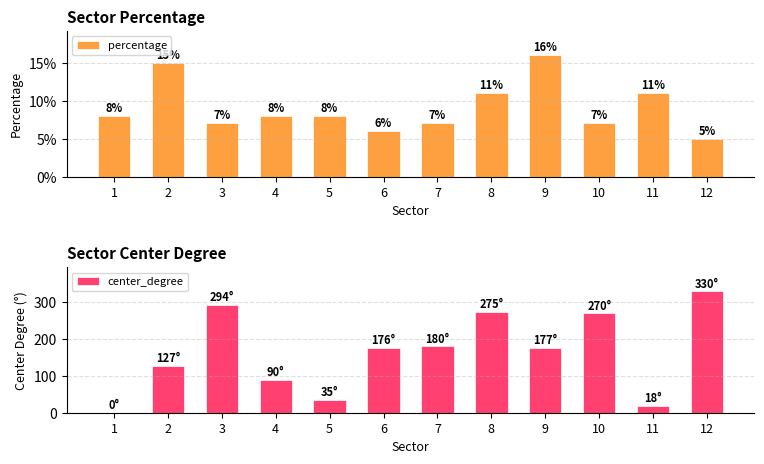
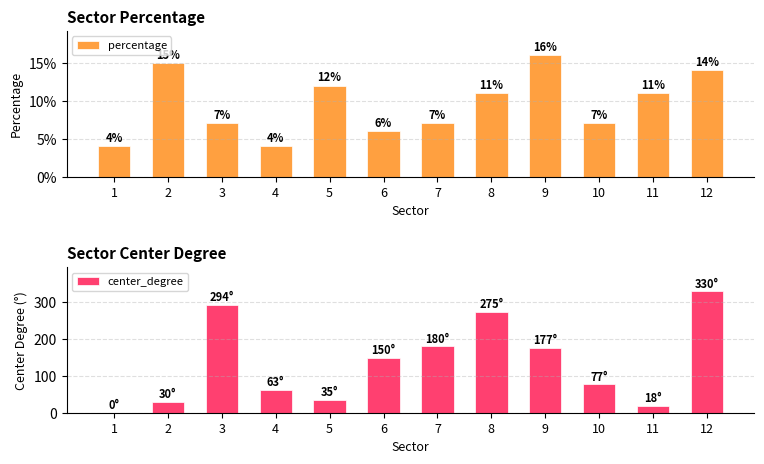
  {
    "Sector Percentage": {
-     "1": "8%",
+     "1": "4%",
      "3": "7%",
-     "4": "8%",
-     "5": "8%",
+     "4": "4%",
+     "5": "12%",
      "6": "6%",
      "7": "7%",
      "8": "11%",
      "9": "16%",
      "10": "7%",
      "11": "11%",
-     "12": "5%"
+     "12": "14%"
    },
    "Sector Center Degree": {
      "1": "0°",
-     "2": "127°",
+     "2": "30°",
      "3": "294°",
-     "4": "90°",
+     "4": "63°",
      "5": "35°",
-     "6": "176°",
+     "6": "150°",
      "7": "180°",
      "8": "275°",
      "9": "177°",
-     "10": "270°",
+     "10": "77°",
      "11": "18°",
      "12": "330°"
    }
  }
